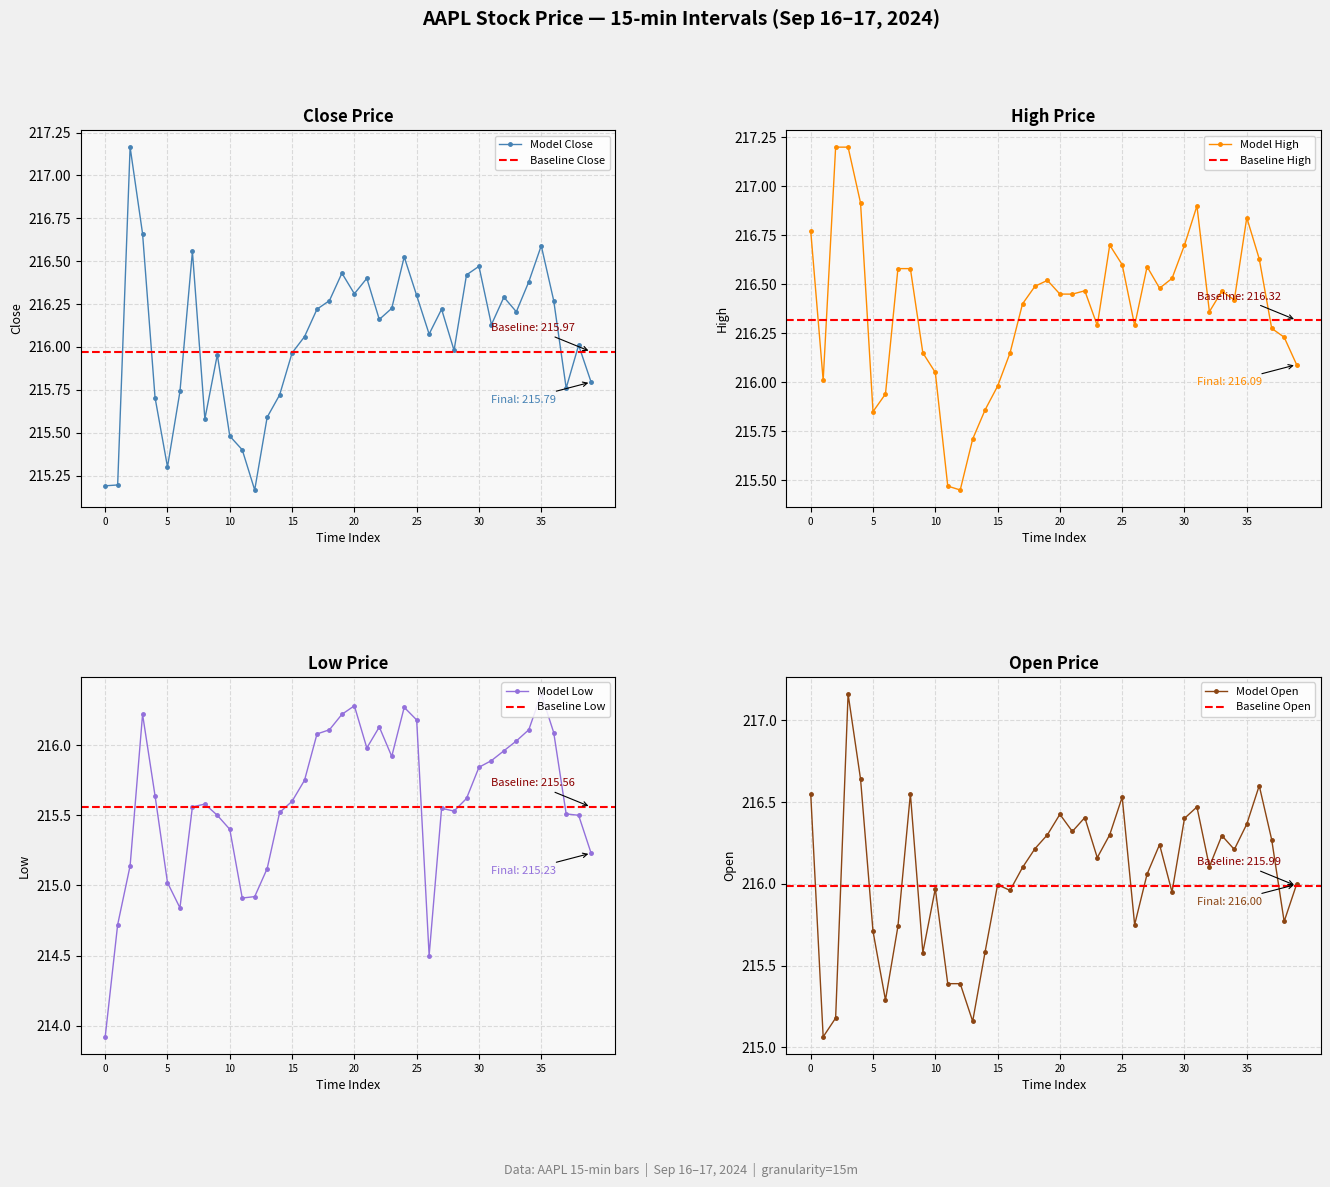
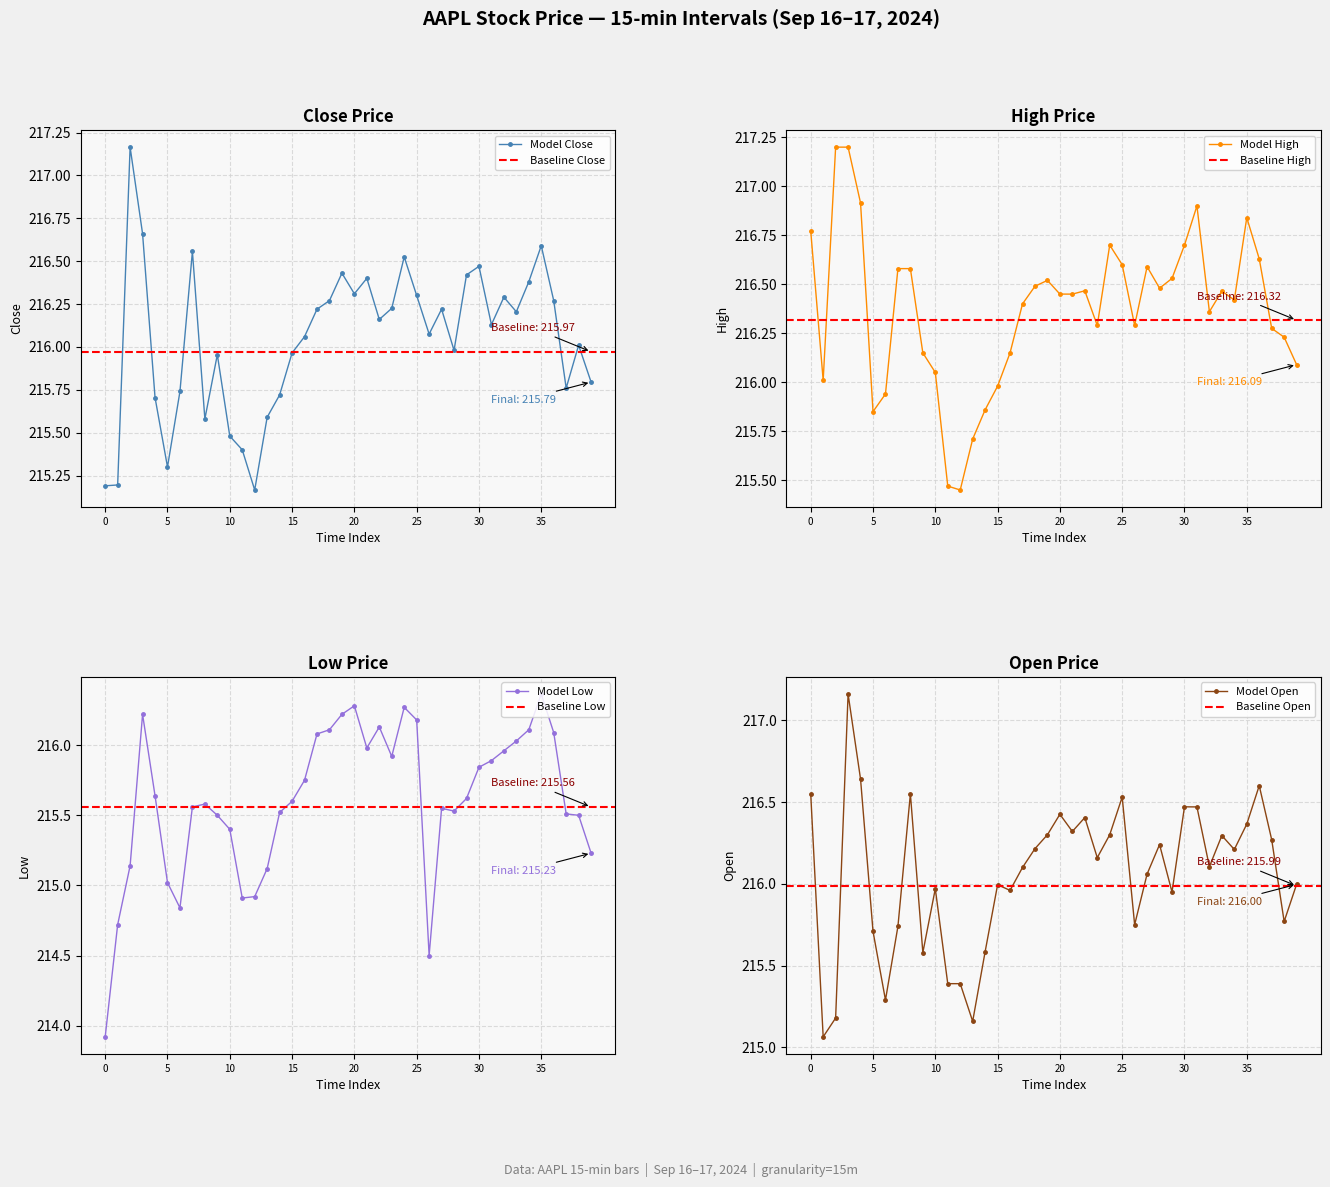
  {
    "Close Price": {
      "0": 215.19,
      "5": 215.30,
      "10": 215.48,
      "15": 215.96,
      "20": 216.31,
      "25": 216.30,
      "30": 216.47,
      "35": 216.59
    },
    "High Price": {
      "0": 216.77,
      "5": 215.85,
      "10": 216.05,
      "15": 215.98,
      "20": 216.45,
      "25": 216.60,
      "30": 216.70,
      "35": 216.84
    },
    "Low Price": {
      "0": 213.92,
      "5": 215.02,
      "10": 215.40,
      "15": 215.60,
      "20": 216.28,
      "25": 216.18,
      "30": 215.84
    },
    "Open Price": {
      "0": 216.55,
      "5": 215.71,
      "10": 215.97,
      "15": 215.99,
      "20": 216.43,
      "25": 216.53,
-     "30": 216.40,
+     "30": 216.47,
      "35": 216.37
    }
  }
